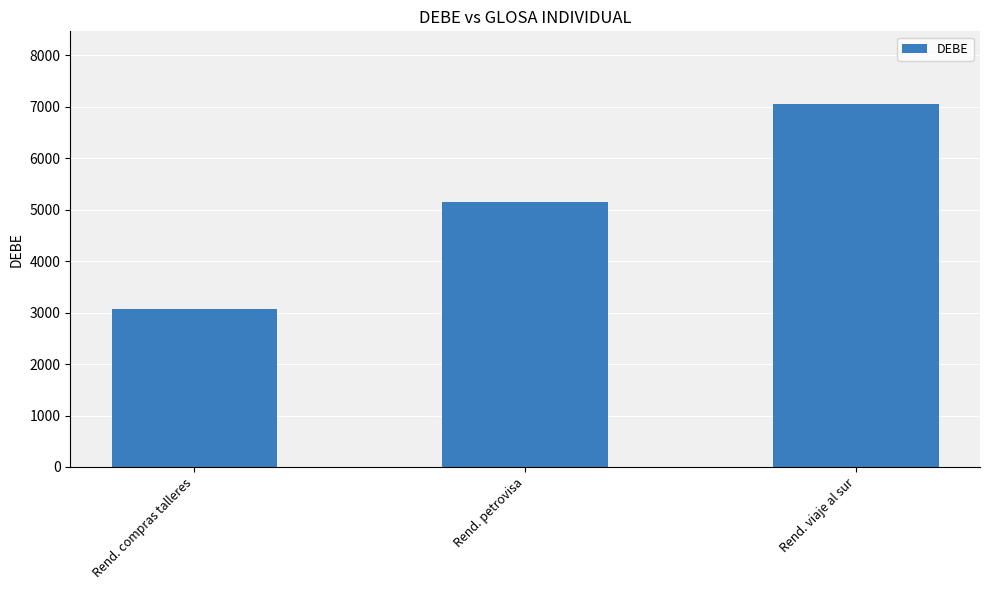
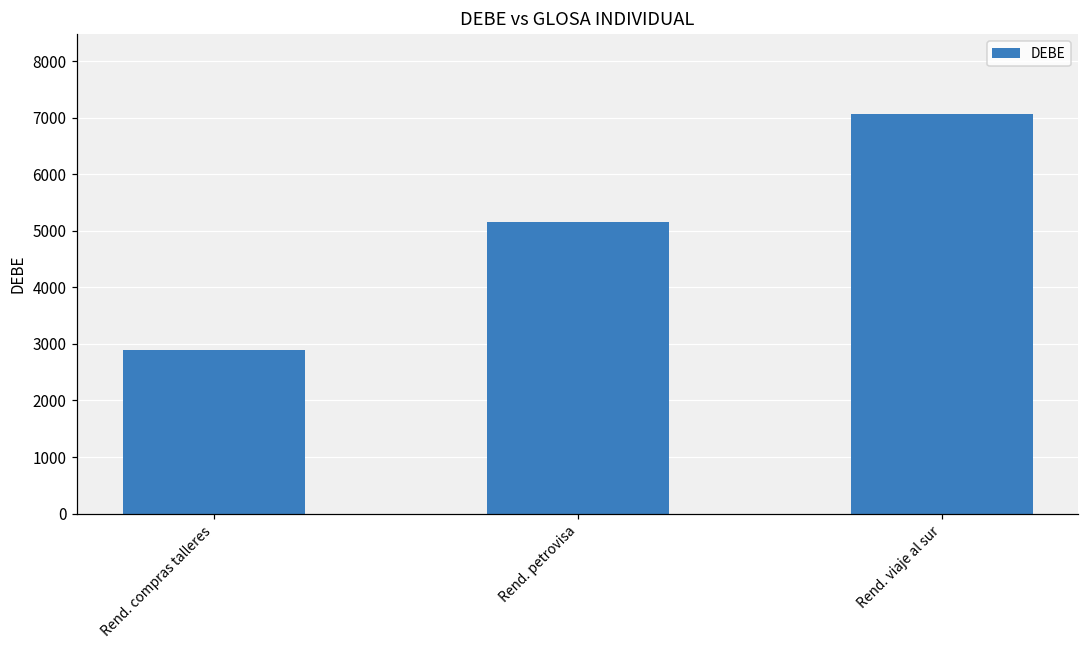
  {
-   "Rend. compras talleres": 3100,
+   "Rend. compras talleres": 2900,
    "Rend. petrovisa": 5100,
    "Rend. viaje al sur": 7100
  }
